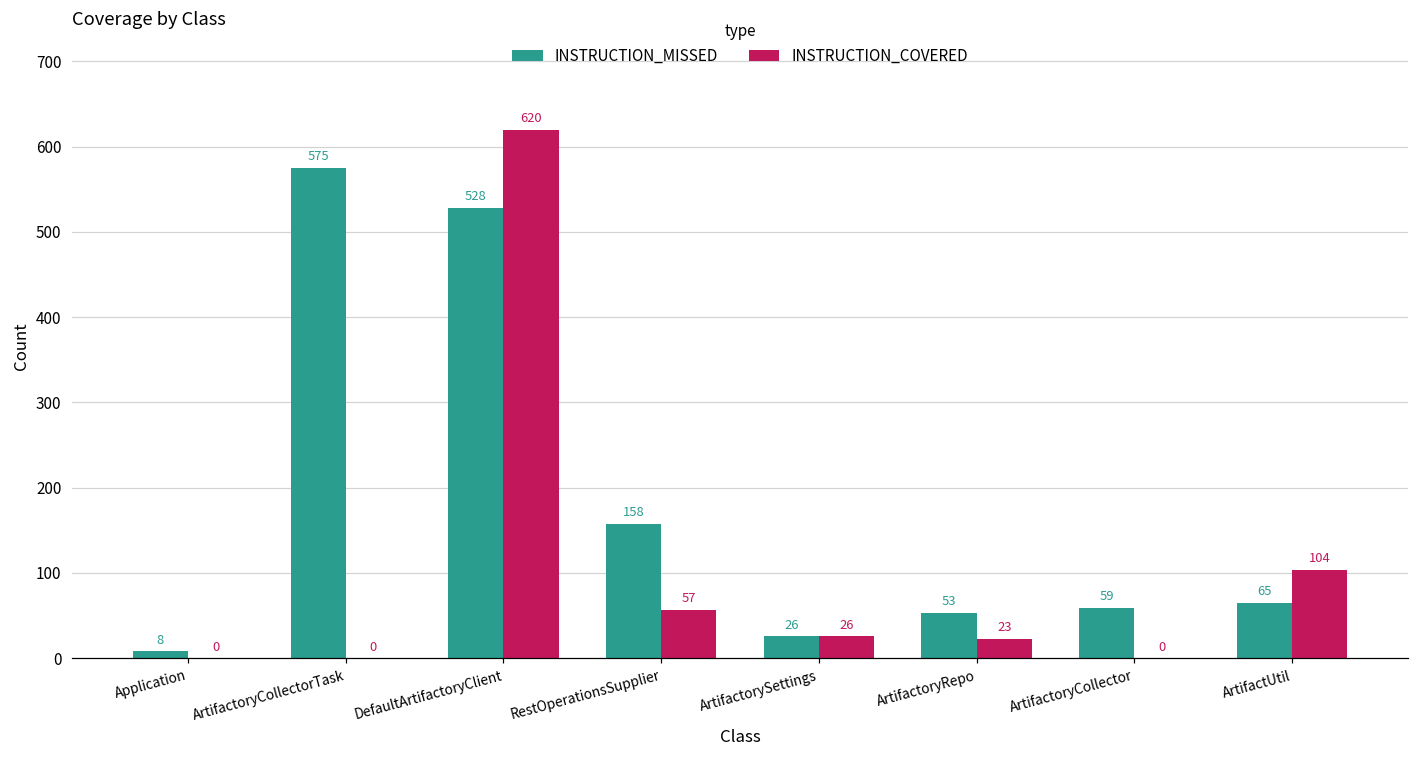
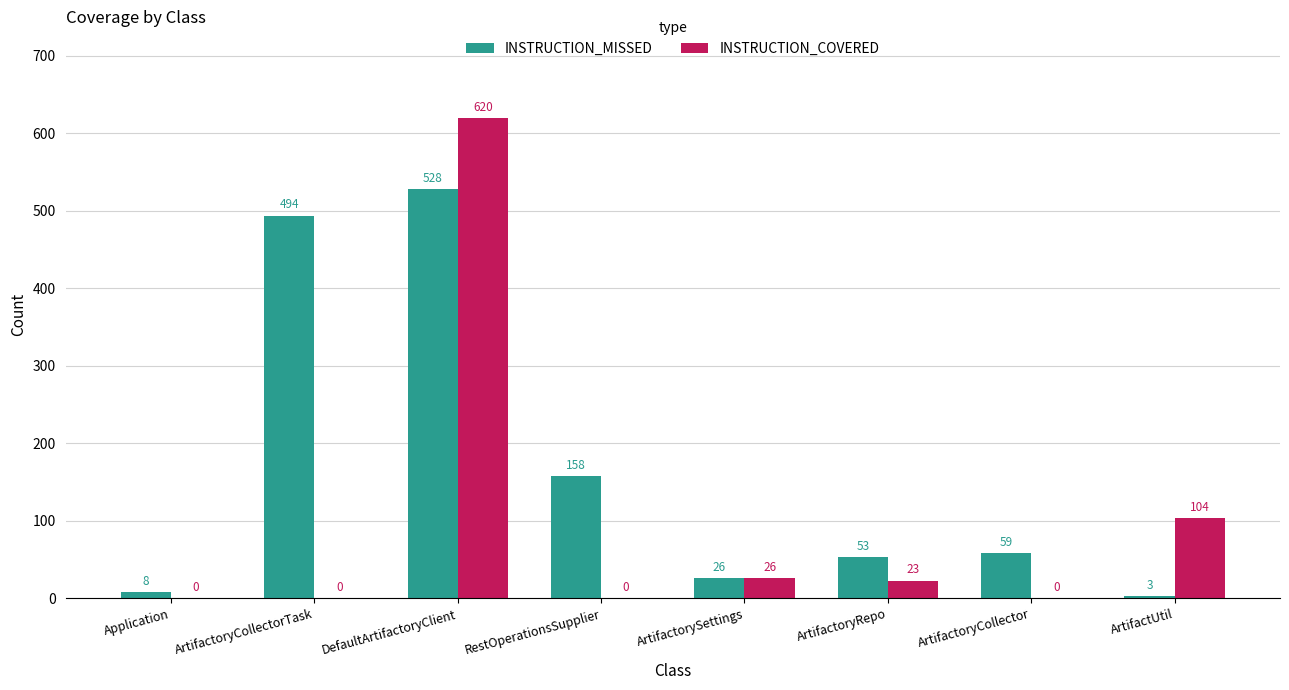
  {
    "INSTRUCTION_MISSED": {
      "Application": 8,
-     "ArtifactoryCollectorTask": 575,
+     "ArtifactoryCollectorTask": 494,
      "DefaultArtifactoryClient": 528,
      "RestOperationsSupplier": 158,
      "ArtifactorySettings": 26,
      "ArtifactoryRepo": 53,
      "ArtifactoryCollector": 59,
-     "ArtifactUtil": 65
+     "ArtifactUtil": 3
    },
    "INSTRUCTION_COVERED": {
      "Application": 0,
      "ArtifactoryCollectorTask": 0,
      "DefaultArtifactoryClient": 620,
-     "RestOperationsSupplier": 57,
+     "RestOperationsSupplier": 0,
      "ArtifactorySettings": 26,
      "ArtifactoryRepo": 23,
      "ArtifactoryCollector": 0,
      "ArtifactUtil": 104
    }
  }
